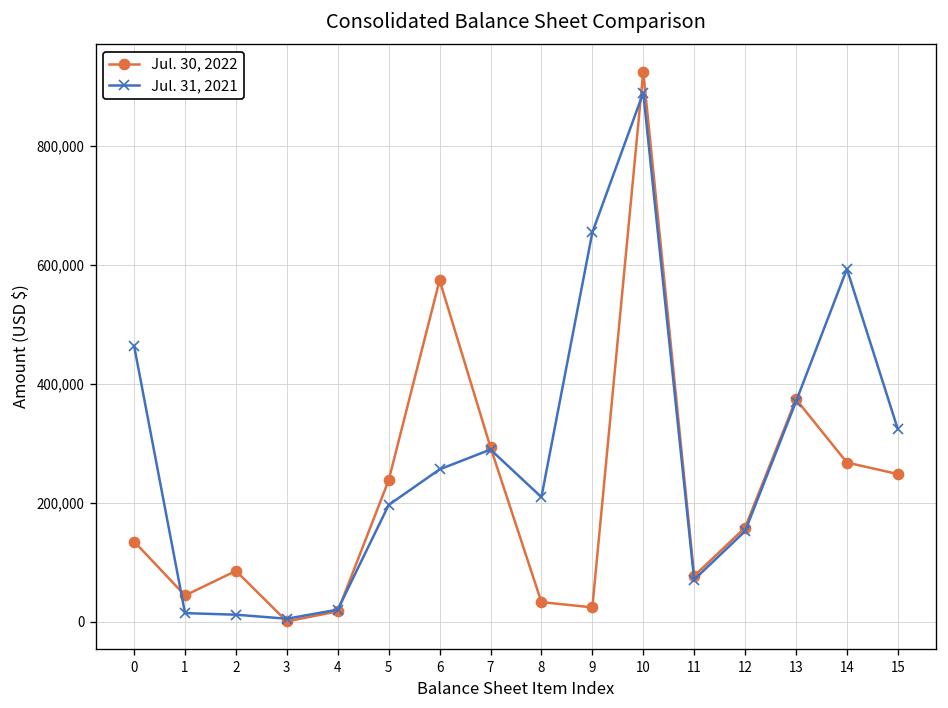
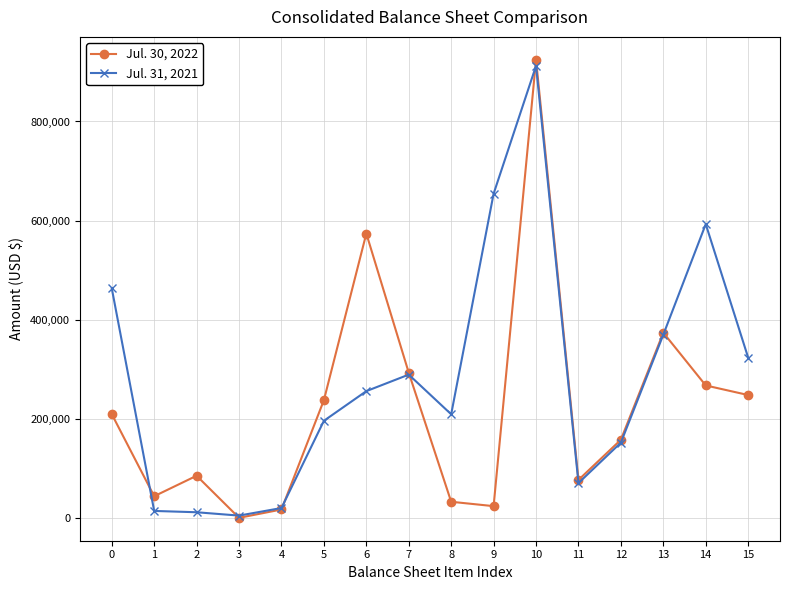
  {
    "Jul. 30, 2022": {
-     "0": "130,000",
+     "0": "210,000",
      "1": "40,000",
      "2": "90,000",
      "5": "240,000",
      "6": "570,000",
      "8": "30,000",
      "9": "20,000",
      "10": "920,000",
      "11": "80,000",
      "12": "160,000",
      "14": "270,000",
      "15": "250,000"
    },
    "Jul. 31, 2021": {
      "0": "460,000",
      "1": "10,000",
      "2": "10,000",
      "5": "200,000",
      "6": "260,000",
      "8": "210,000",
      "9": "650,000",
-     "10": "890,000",
+     "10": "910,000",
      "11": "70,000",
      "12": "150,000",
      "14": "590,000",
      "15": "320,000"
    }
  }
